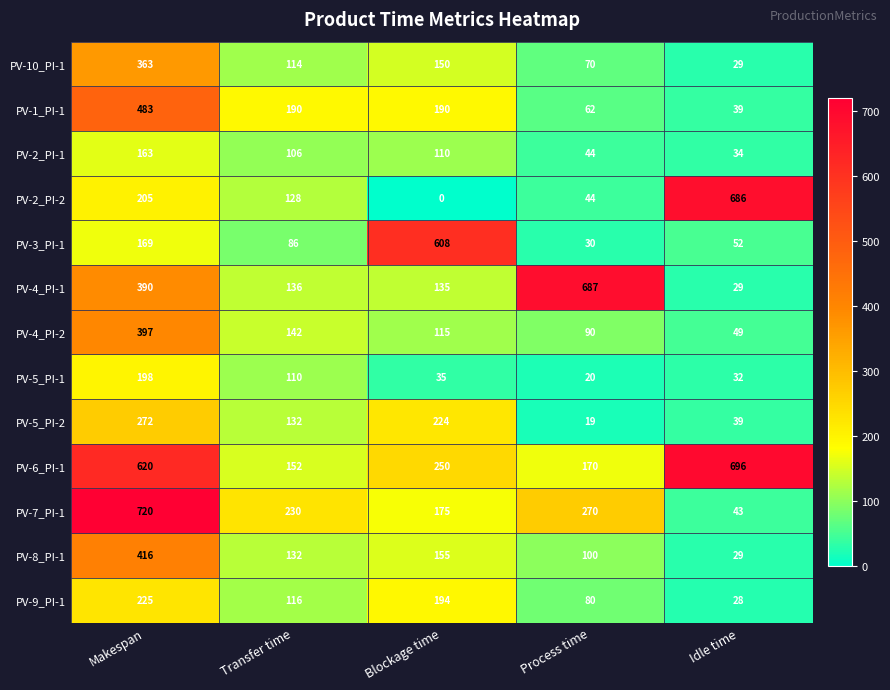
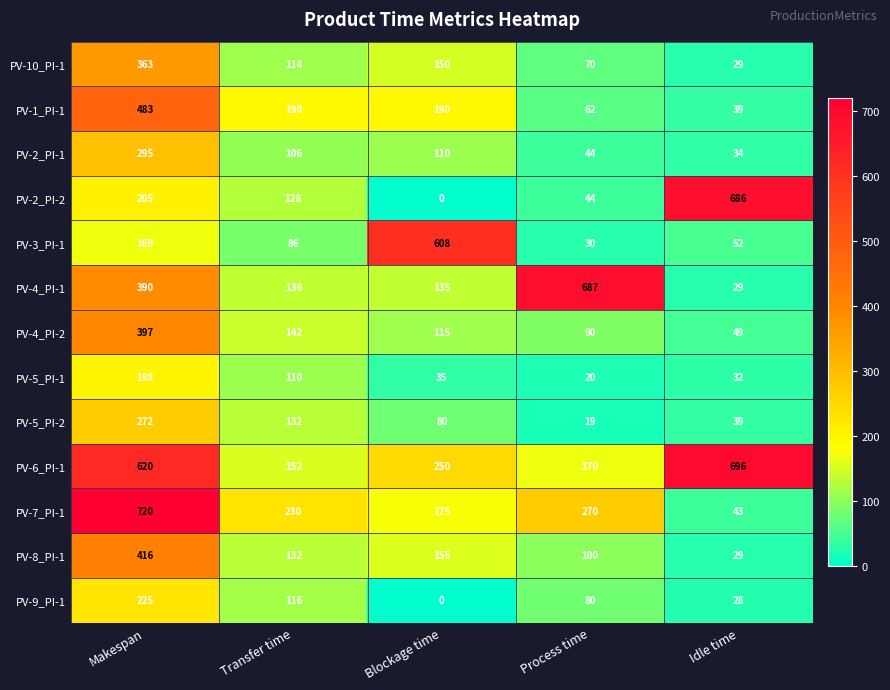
  {
    "PV-10_PI-1": {
      "Makespan": 363,
      "Transfer time": 114,
      "Blockage time": 150,
      "Process time": 70,
      "Idle time": 29
    },
    "PV-1_PI-1": {
      "Makespan": 483,
      "Transfer time": 190,
      "Blockage time": 190,
      "Process time": 62,
      "Idle time": 39
    },
    "PV-2_PI-1": {
-     "Makespan": 163,
+     "Makespan": 295,
      "Transfer time": 106,
      "Blockage time": 110,
      "Process time": 44,
      "Idle time": 34
    },
    "PV-2_PI-2": {
      "Makespan": 205,
      "Transfer time": 128,
      "Blockage time": 0,
      "Process time": 44,
      "Idle time": 686
    },
    "PV-3_PI-1": {
      "Makespan": 169,
      "Transfer time": 86,
      "Blockage time": 608,
      "Process time": 30,
      "Idle time": 52
    },
    "PV-4_PI-1": {
      "Makespan": 390,
      "Transfer time": 136,
      "Blockage time": 135,
      "Process time": 687,
      "Idle time": 29
    },
    "PV-4_PI-2": {
      "Makespan": 397,
      "Transfer time": 142,
      "Blockage time": 115,
      "Process time": 90,
      "Idle time": 49
    },
    "PV-5_PI-1": {
      "Makespan": 198,
      "Transfer time": 110,
      "Blockage time": 35,
      "Process time": 20,
      "Idle time": 32
    },
    "PV-5_PI-2": {
      "Makespan": 272,
      "Transfer time": 132,
-     "Blockage time": 224,
+     "Blockage time": 80,
      "Process time": 19,
      "Idle time": 39
    },
    "PV-6_PI-1": {
      "Makespan": 620,
      "Transfer time": 152,
      "Blockage time": 250,
      "Process time": 170,
      "Idle time": 696
    },
    "PV-7_PI-1": {
      "Makespan": 720,
      "Transfer time": 230,
      "Blockage time": 175,
      "Process time": 270,
      "Idle time": 43
    },
    "PV-8_PI-1": {
      "Makespan": 416,
      "Transfer time": 132,
      "Blockage time": 155,
      "Process time": 100,
      "Idle time": 29
    },
    "PV-9_PI-1": {
      "Makespan": 225,
      "Transfer time": 116,
-     "Blockage time": 194,
+     "Blockage time": 0,
      "Process time": 80,
      "Idle time": 28
    }
  }
